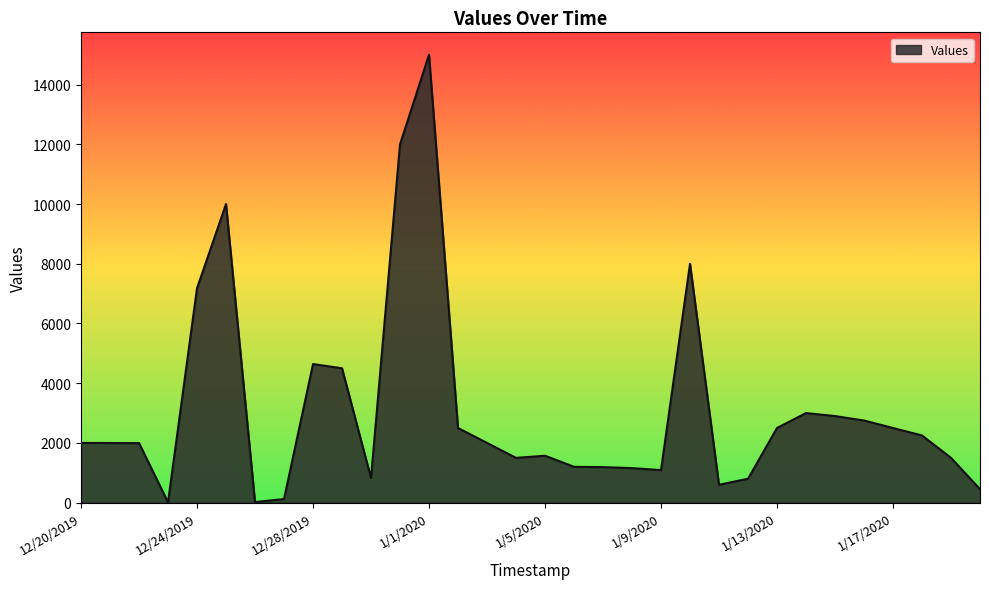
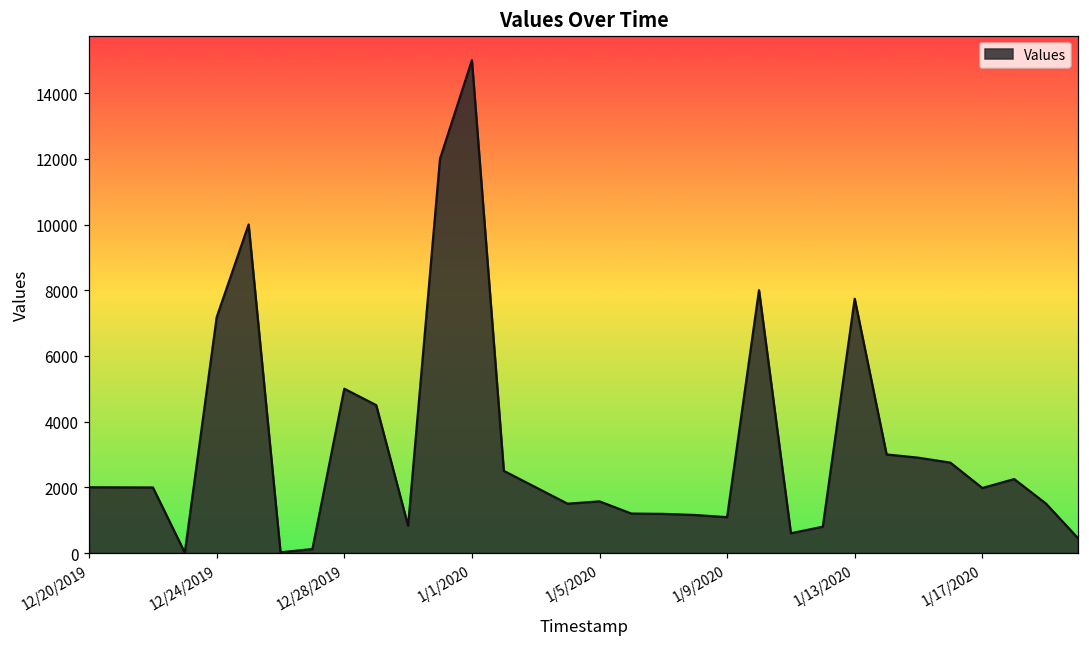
  {
    "12/20/2019": 2000,
    "12/24/2019": 7200,
-   "12/28/2019": 4600,
+   "12/28/2019": 5000,
    "1/1/2020": 15000,
    "1/5/2020": 1600,
    "1/9/2020": 1100,
-   "1/13/2020": 2500,
-   "1/17/2020": 2500
+   "1/13/2020": 7700,
+   "1/17/2020": 2000
  }
